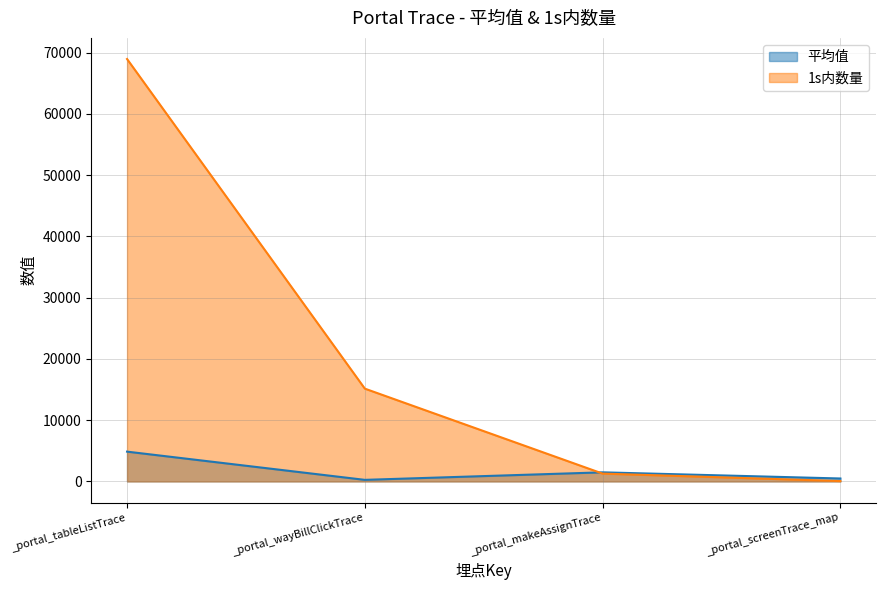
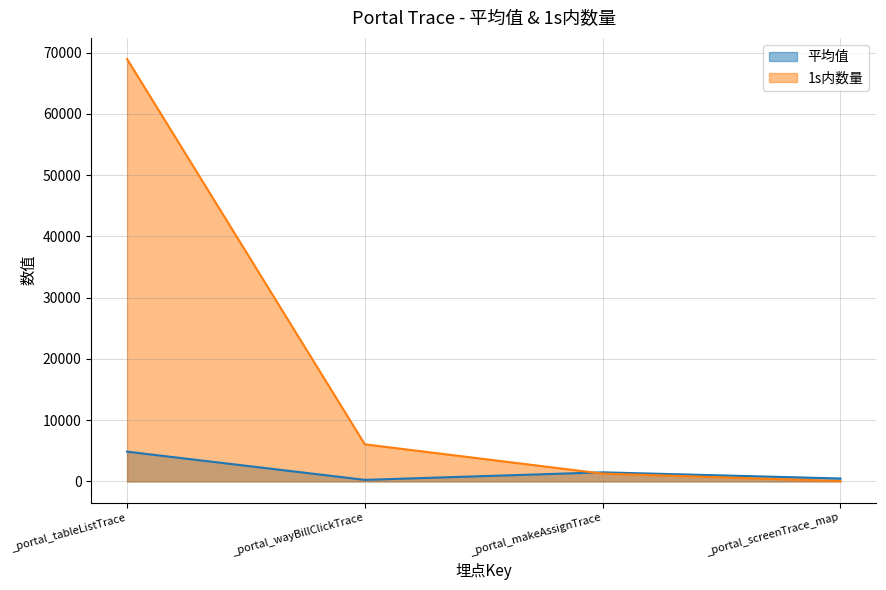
  {
    "平均值": {
      "_portal_tableListTrace": 5000,
      "_portal_wayBillClickTrace": 0
    },
    "1s内数量": {
      "_portal_tableListTrace": 69000,
-     "_portal_wayBillClickTrace": 15000
+     "_portal_wayBillClickTrace": 6000
    }
  }
